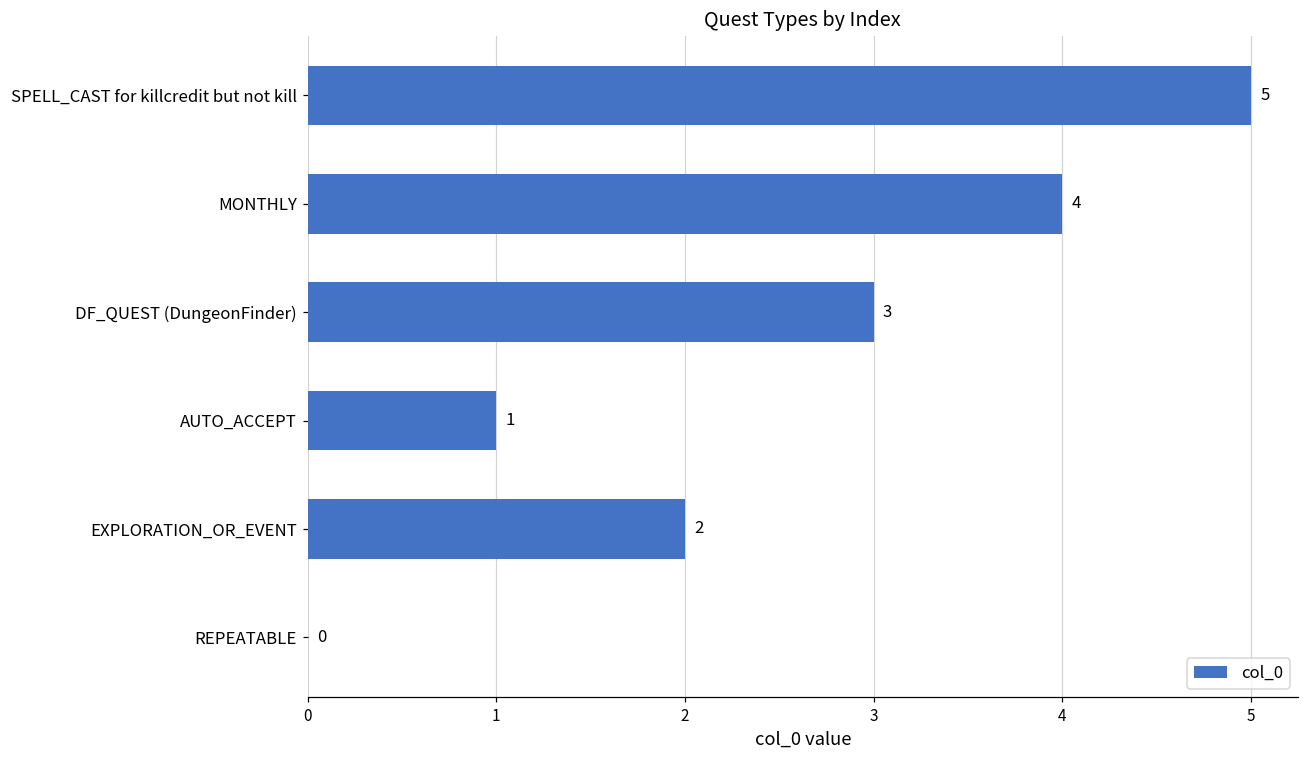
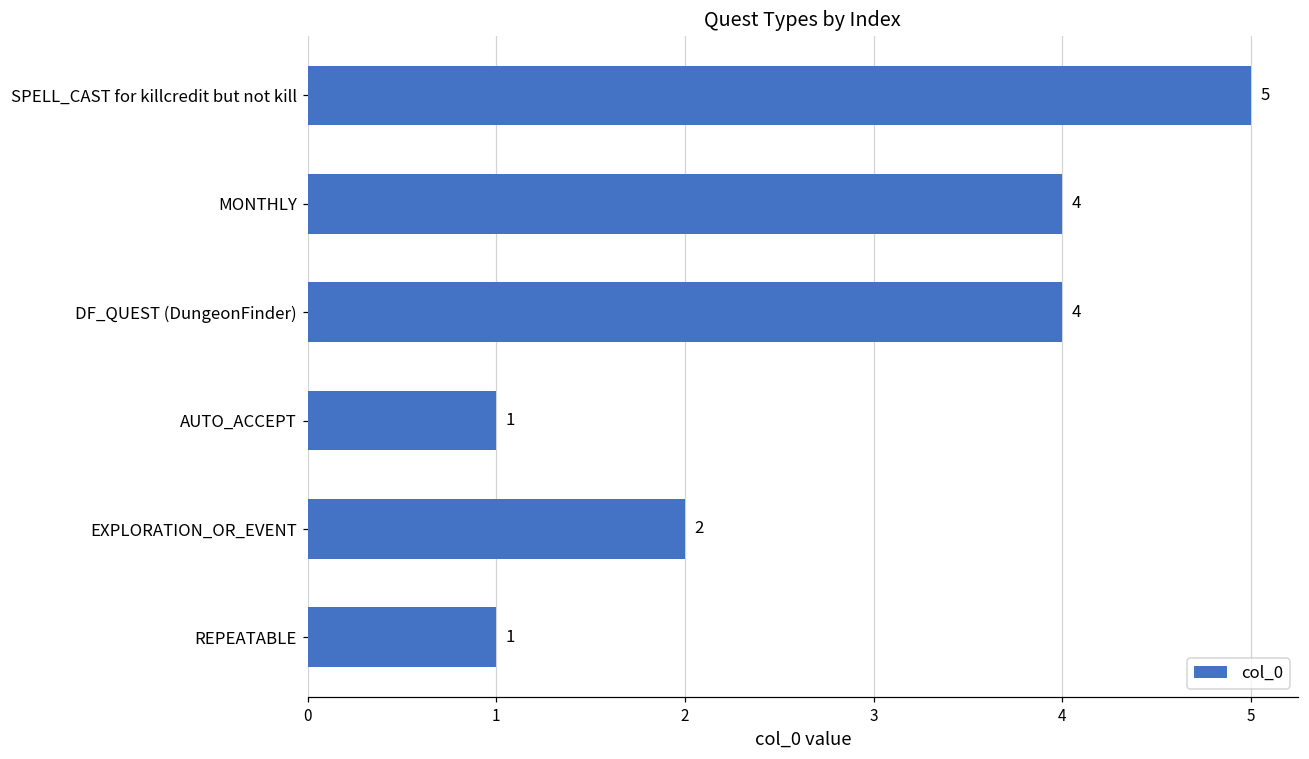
  {
    "SPELL_CAST for killcredit but not kill": 5,
    "MONTHLY": 4,
-   "DF_QUEST (DungeonFinder)": 3,
+   "DF_QUEST (DungeonFinder)": 4,
    "AUTO_ACCEPT": 1,
    "EXPLORATION_OR_EVENT": 2,
-   "REPEATABLE": 0
+   "REPEATABLE": 1
  }
